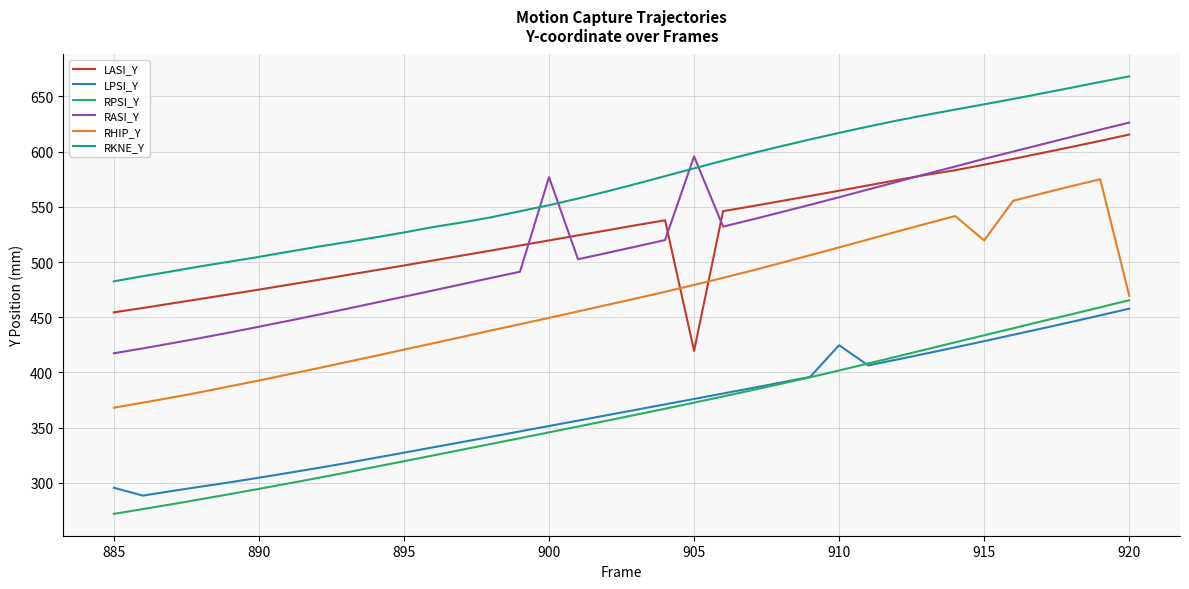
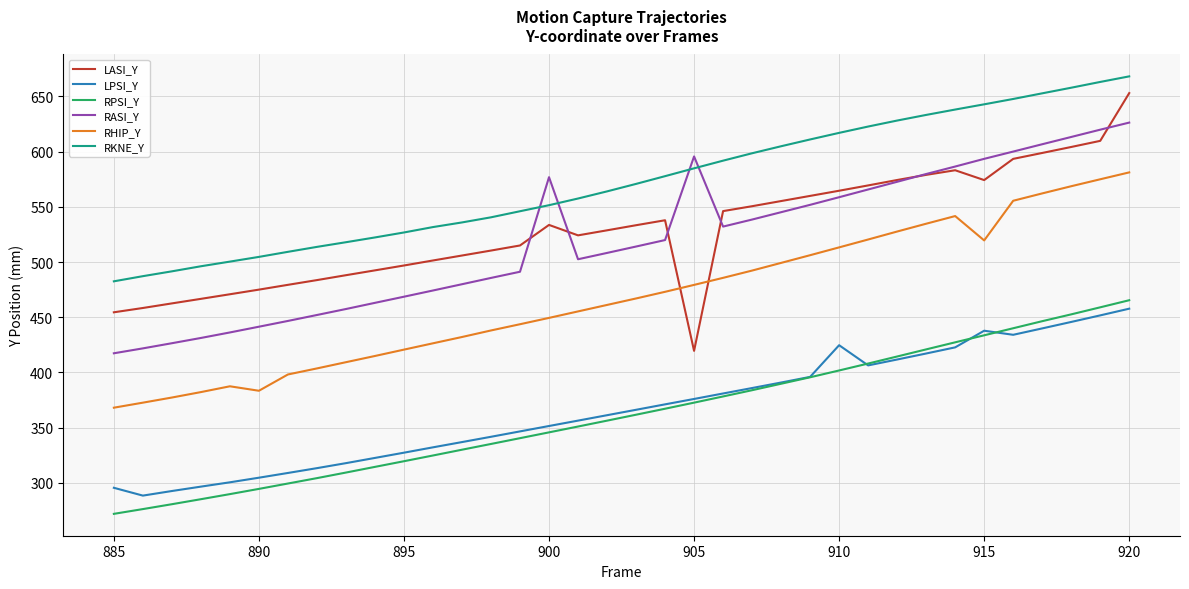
  {
    "LASI_Y": {
      "885": 454,
      "890": 475,
      "895": 497,
-     "900": 520,
+     "900": 534,
      "905": 420,
      "910": 565,
-     "915": 588,
-     "920": 615
+     "915": 574,
+     "920": 653
    },
    "LPSI_Y": {
      "885": 296,
      "890": 305,
      "895": 327,
      "900": 352,
      "905": 376,
      "910": 425,
-     "915": 428,
+     "915": 438,
      "920": 458
    },
    "RASI_Y": {
      "885": 417,
      "890": 441,
      "895": 469,
      "900": 577,
      "905": 596,
      "910": 559,
      "915": 593,
      "920": 626
    },
    "RHIP_Y": {
      "885": 368,
-     "890": 393,
+     "890": 383,
      "895": 421,
      "900": 449,
      "905": 479,
      "910": 513,
      "915": 520,
-     "920": 469
+     "920": 581
    }
  }
